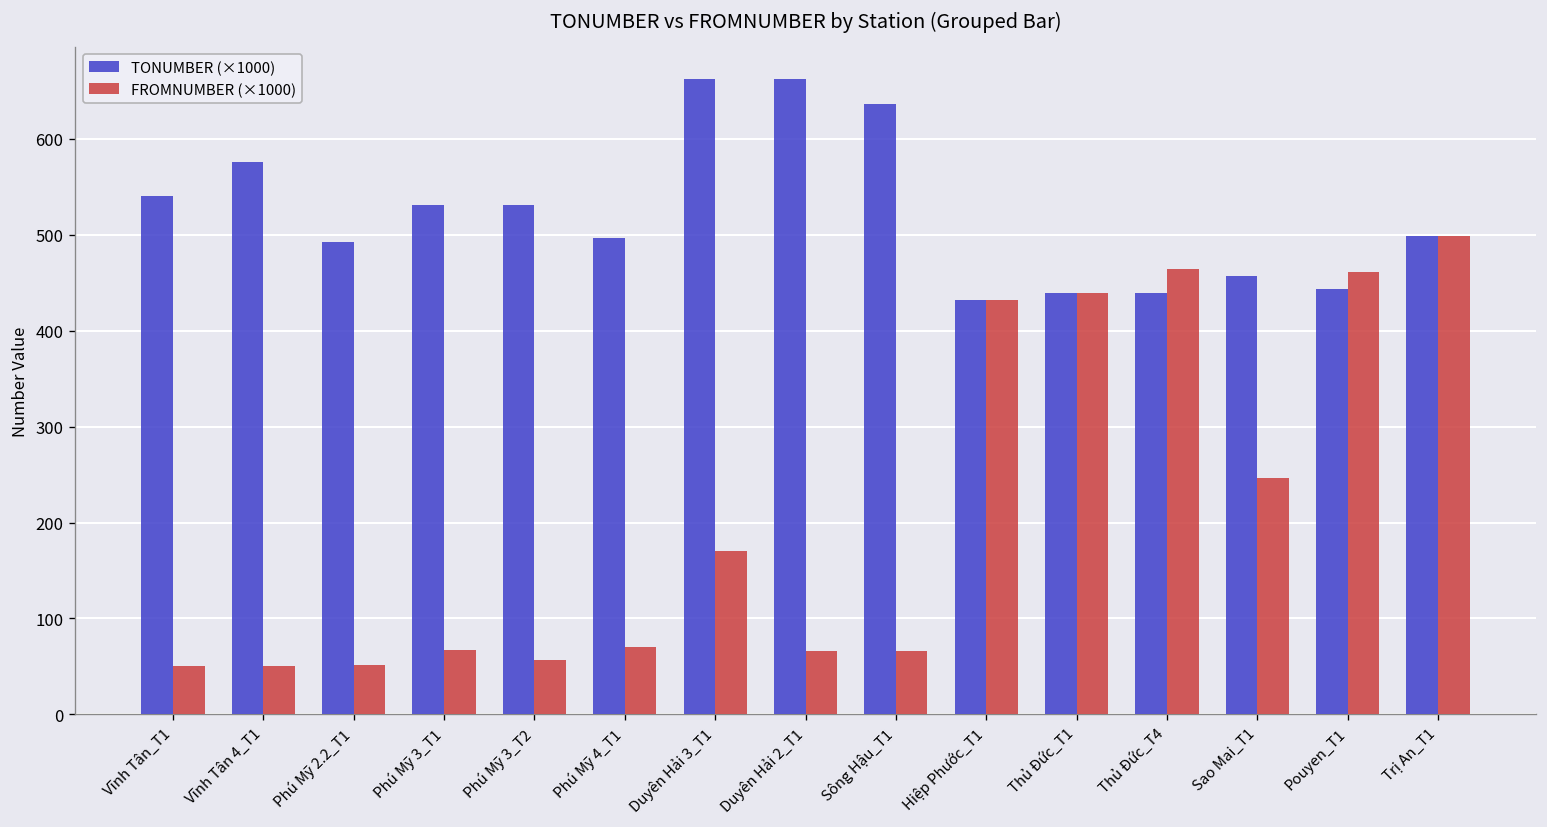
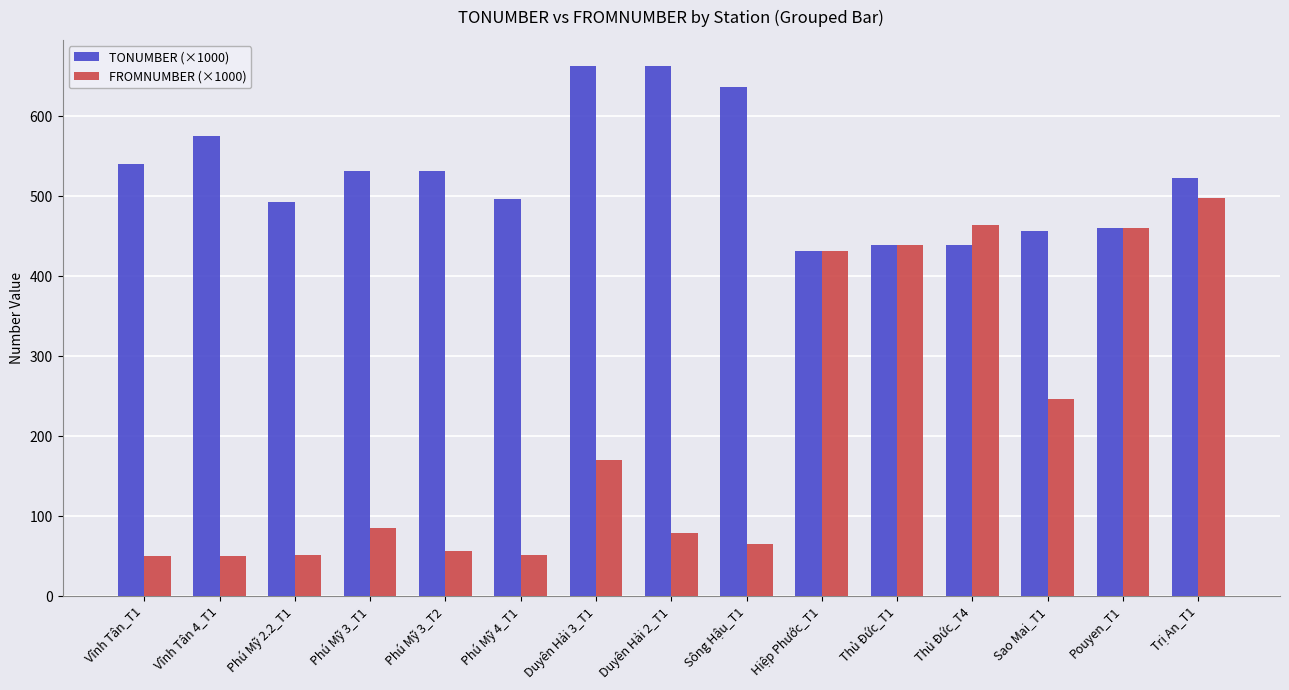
  {
    "TONUMBER (×1000)": {
      "Vĩnh Tân_T1": 540,
      "Vĩnh Tân 4_T1": 580,
      "Phú Mỹ 2.2_T1": 490,
      "Phú Mỹ 3_T1": 530,
      "Phú Mỹ 3_T2": 530,
      "Phú Mỹ 4_T1": 500,
      "Duyên Hải 3_T1": 660,
      "Duyên Hải 2_T1": 660,
      "Sông Hậu_T1": 640,
      "Hiệp Phước_T1": 430,
      "Thủ Đức_T1": 440,
      "Thủ Đức_T4": 440,
      "Sao Mai_T1": 460,
-     "Pouyen_T1": 440,
-     "Trị An_T1": 500
+     "Pouyen_T1": 460,
+     "Trị An_T1": 520
    },
    "FROMNUMBER (×1000)": {
      "Vĩnh Tân_T1": 50,
      "Vĩnh Tân 4_T1": 50,
      "Phú Mỹ 2.2_T1": 50,
-     "Phú Mỹ 3_T1": 70,
+     "Phú Mỹ 3_T1": 90,
      "Phú Mỹ 3_T2": 60,
-     "Phú Mỹ 4_T1": 70,
+     "Phú Mỹ 4_T1": 50,
      "Duyên Hải 3_T1": 170,
-     "Duyên Hải 2_T1": 70,
+     "Duyên Hải 2_T1": 80,
      "Sông Hậu_T1": 70,
      "Hiệp Phước_T1": 430,
      "Thủ Đức_T1": 440,
      "Thủ Đức_T4": 460,
      "Sao Mai_T1": 250,
      "Pouyen_T1": 460,
      "Trị An_T1": 500
    }
  }
